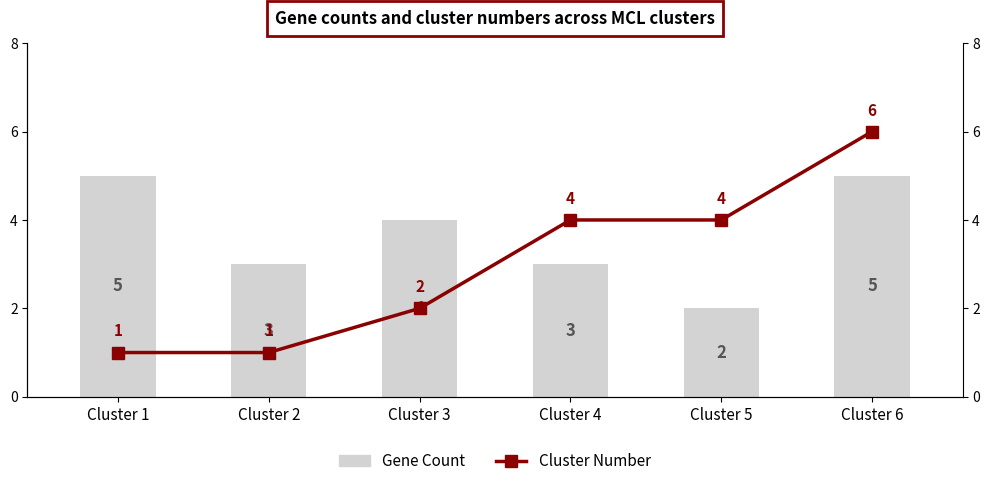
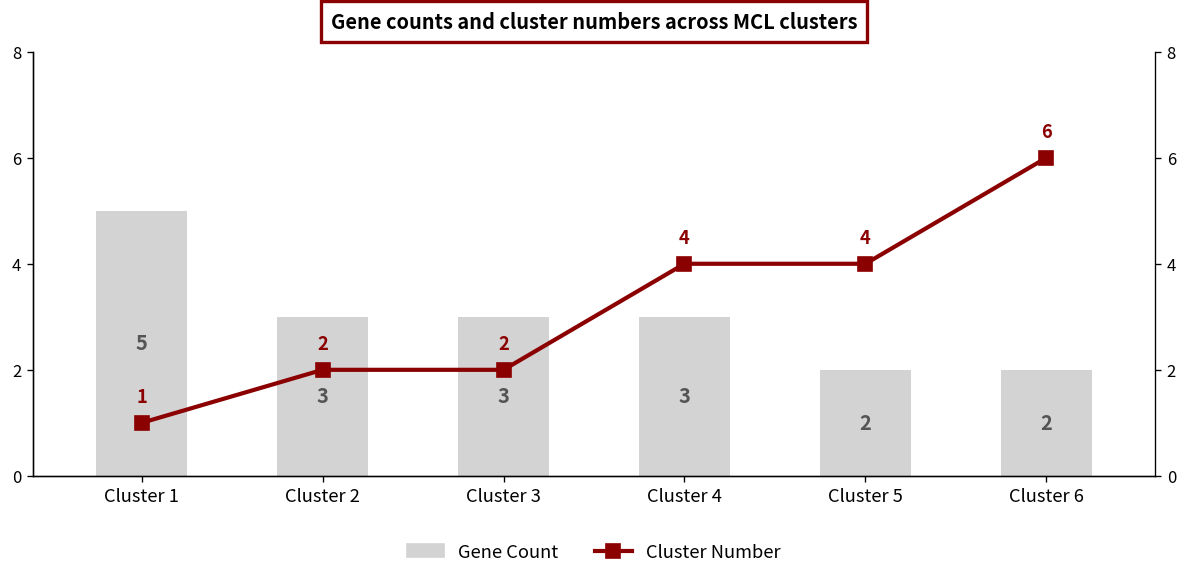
  {
    "Gene Count": {
      "Cluster 1": 5,
      "Cluster 2": 3,
-     "Cluster 3": 4,
+     "Cluster 3": 3,
      "Cluster 4": 3,
      "Cluster 5": 2,
-     "Cluster 6": 5
+     "Cluster 6": 2
    },
    "Cluster Number": {
      "Cluster 1": 1,
-     "Cluster 2": 1,
+     "Cluster 2": 2,
      "Cluster 3": 2,
      "Cluster 4": 4,
      "Cluster 5": 4,
      "Cluster 6": 6
    }
  }
